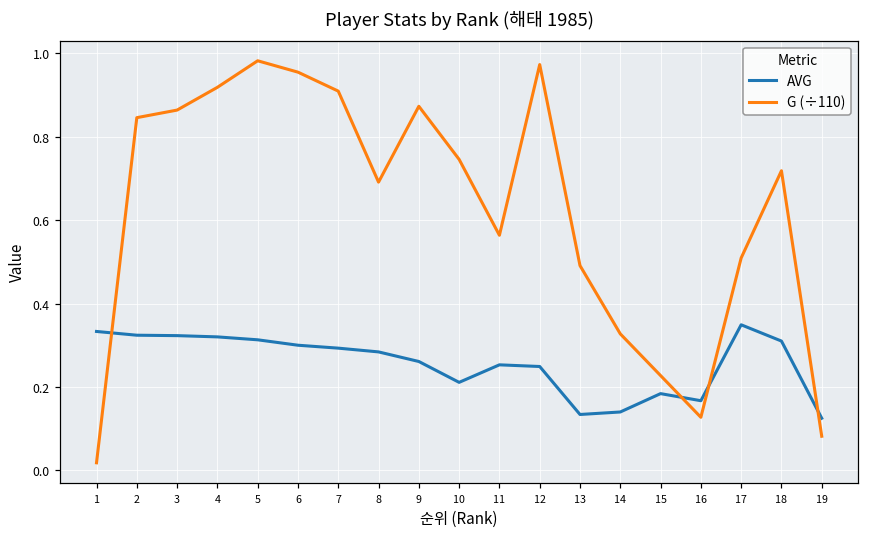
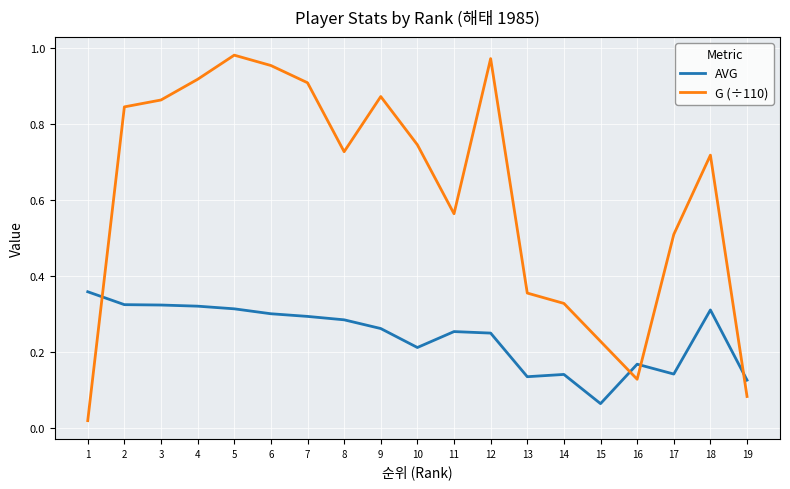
  {
    "AVG": {
-     "1": 0.33,
+     "1": 0.36,
      "2": 0.32,
      "3": 0.32,
      "4": 0.32,
      "5": 0.31,
      "6": 0.30,
      "7": 0.29,
      "8": 0.28,
      "9": 0.26,
      "10": 0.21,
      "11": 0.25,
      "12": 0.25,
      "13": 0.13,
      "14": 0.14,
-     "15": 0.18,
+     "15": 0.06,
      "16": 0.17,
-     "17": 0.35,
+     "17": 0.14,
      "18": 0.31,
      "19": 0.13
    },
    "G (÷110)": {
      "1": 0.02,
      "2": 0.85,
      "3": 0.86,
      "4": 0.92,
      "5": 0.98,
      "6": 0.95,
      "7": 0.91,
-     "8": 0.69,
+     "8": 0.73,
      "9": 0.87,
      "10": 0.75,
      "11": 0.56,
      "12": 0.97,
-     "13": 0.49,
+     "13": 0.35,
      "14": 0.33,
      "15": 0.23,
      "16": 0.13,
      "17": 0.51,
      "18": 0.72,
      "19": 0.08
    }
  }
